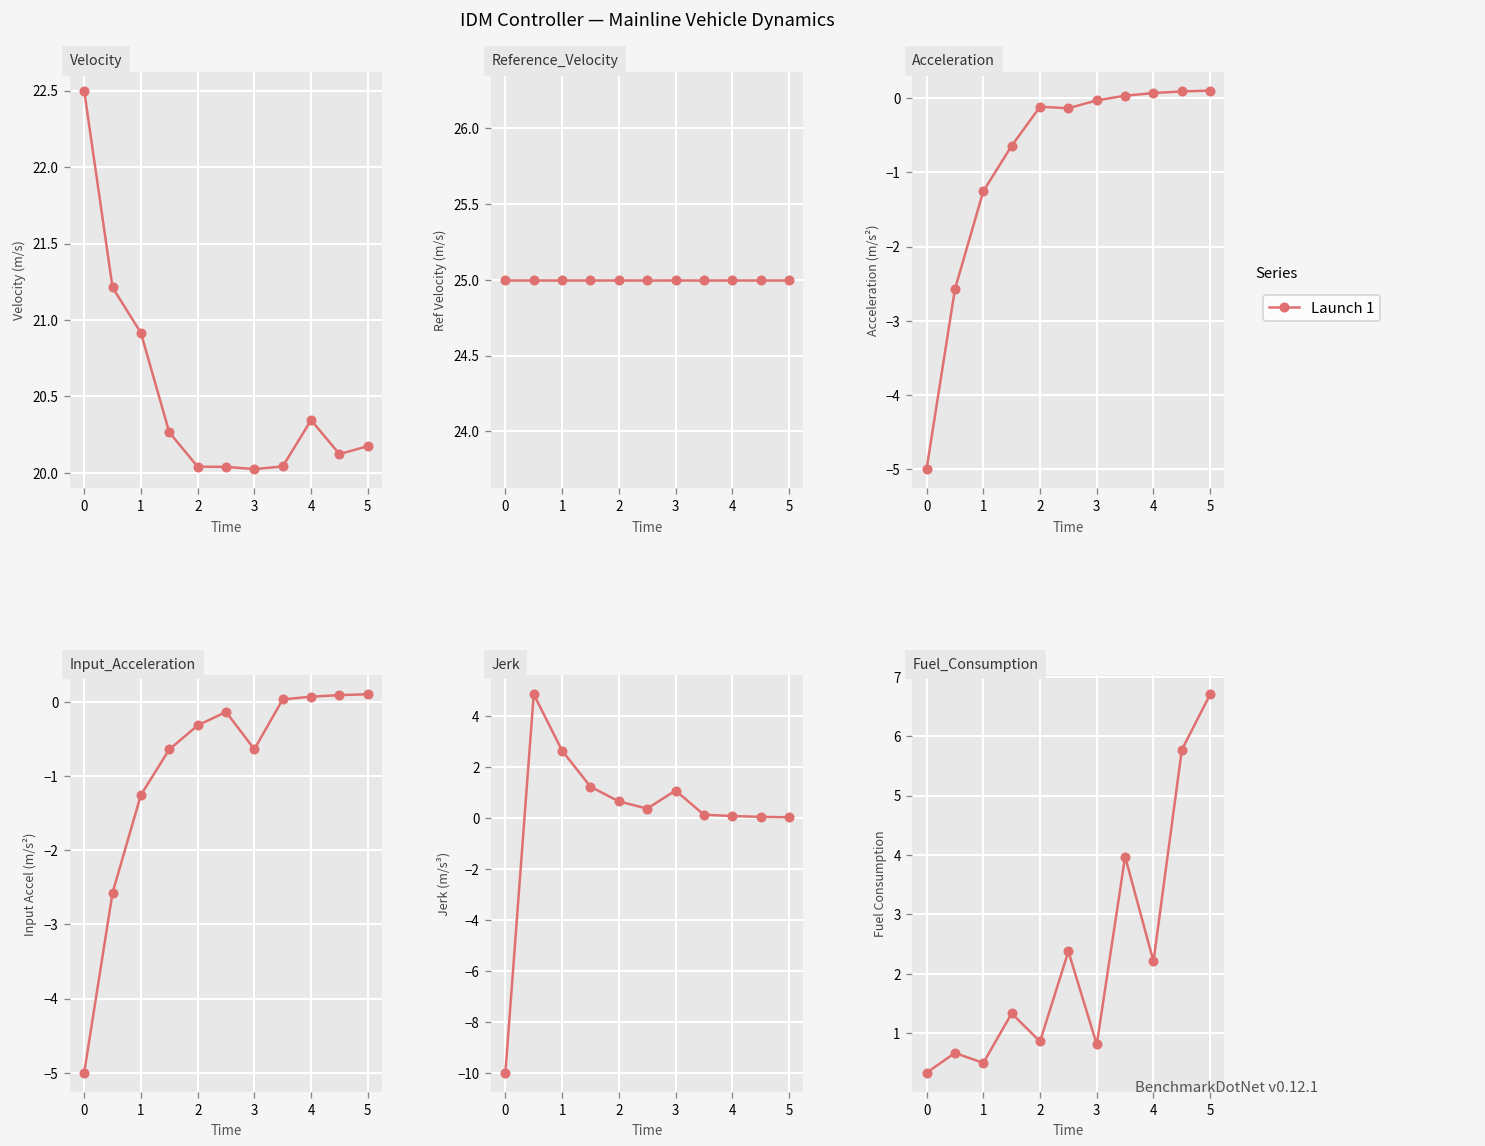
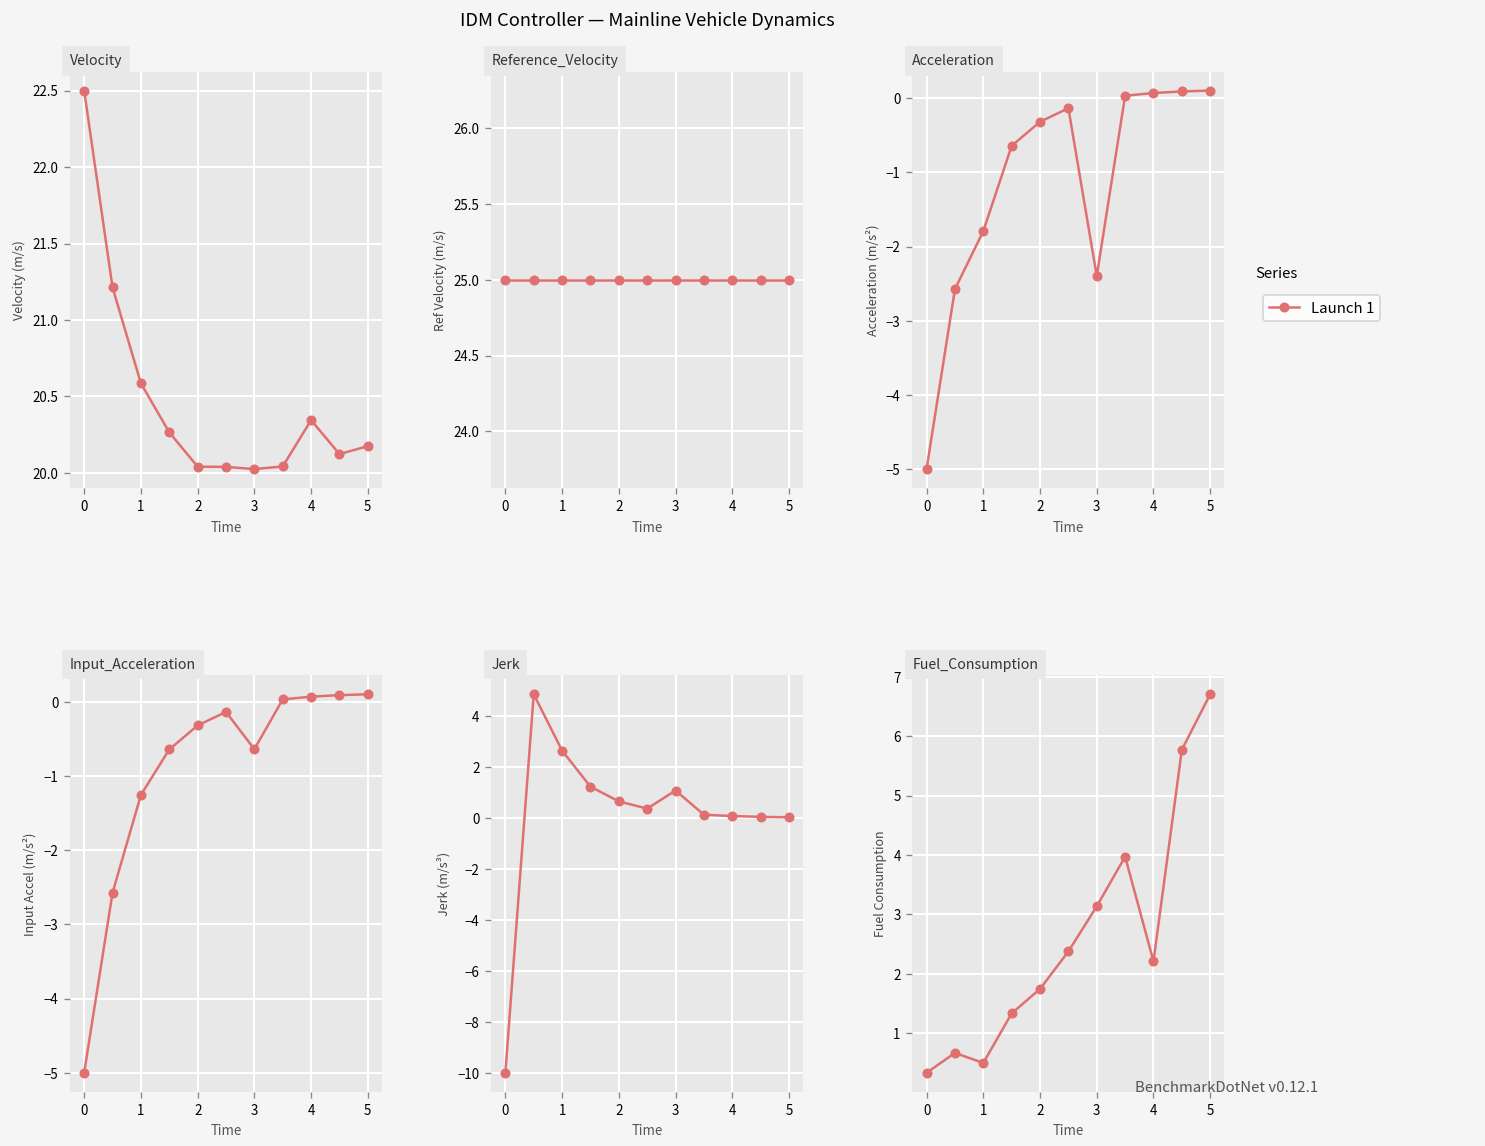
  {
    "Velocity": {
      "0": 22.50,
-     "1": 20.92,
+     "1": 20.59,
      "2": 20.04,
      "3": 20.03,
      "4": 20.34,
      "5": 20.17
    },
    "Reference_Velocity": {
      "0": 25.00,
      "1": 25.00,
      "2": 25.00,
      "3": 25.00,
      "4": 25.00,
      "5": 25.00
    },
    "Acceleration": {
      "0": -5.0,
-     "1": -1.3,
-     "2": -0.1,
-     "3": 0.0,
+     "1": -1.8,
+     "2": -0.3,
+     "3": -2.4,
      "4": 0.1,
      "5": 0.1
    },
    "Input_Acceleration": {
      "0": -5.0,
      "1": -1.3,
      "2": -0.3,
      "3": -0.6,
      "4": 0.1,
      "5": 0.1
    },
    "Jerk": {
      "0": -10.0,
      "1": 2.6,
      "2": 0.6,
      "3": 1.1,
      "4": 0.1,
      "5": 0.0
    },
    "Fuel_Consumption": {
      "0": 0.3,
      "1": 0.5,
-     "2": 0.9,
-     "3": 0.8,
+     "2": 1.7,
+     "3": 3.1,
      "4": 2.2,
      "5": 6.7
    }
  }
